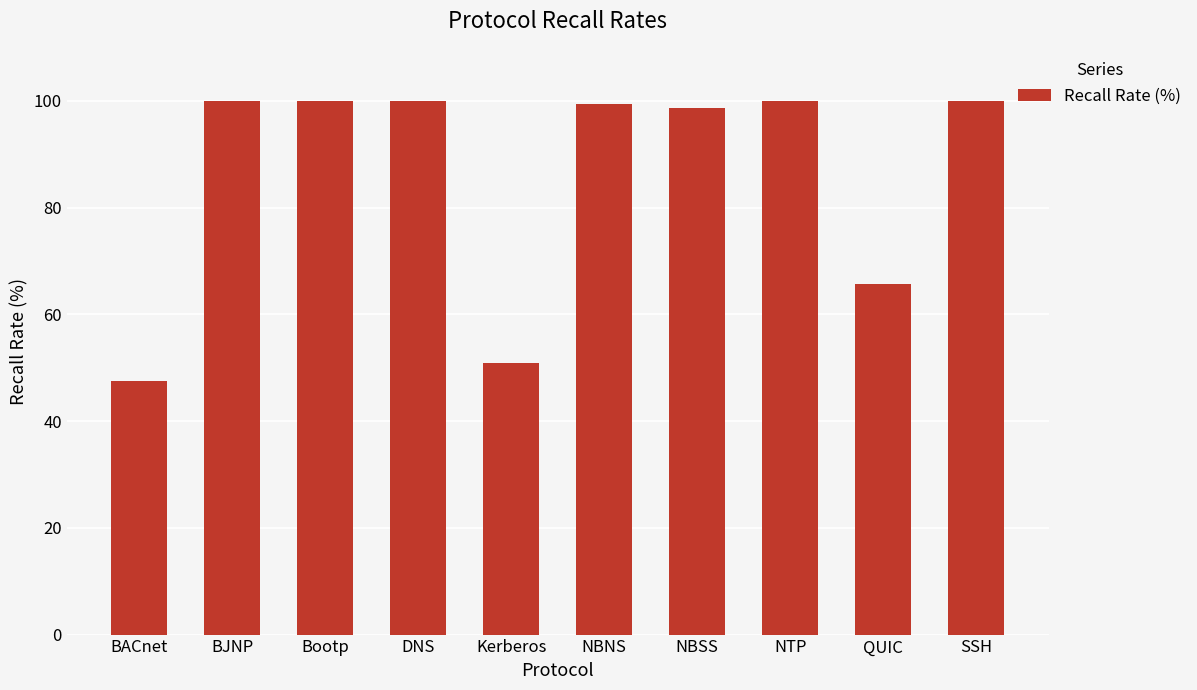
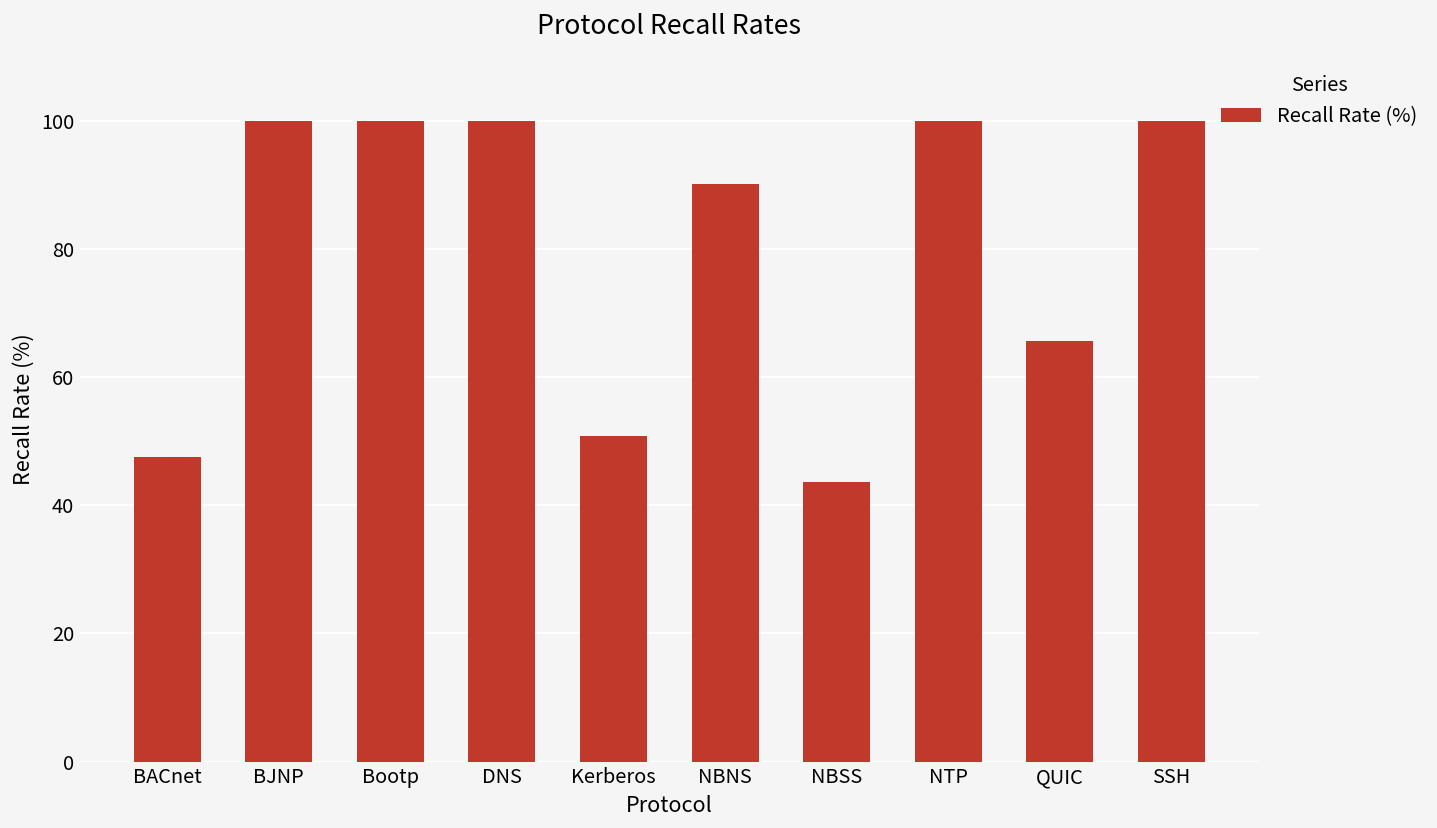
  {
    "BACnet": 48,
    "BJNP": 100,
    "Bootp": 100,
    "DNS": 100,
    "Kerberos": 51,
-   "NBNS": 99,
-   "NBSS": 99,
+   "NBNS": 90,
+   "NBSS": 44,
    "NTP": 100,
    "QUIC": 66,
    "SSH": 100
  }
